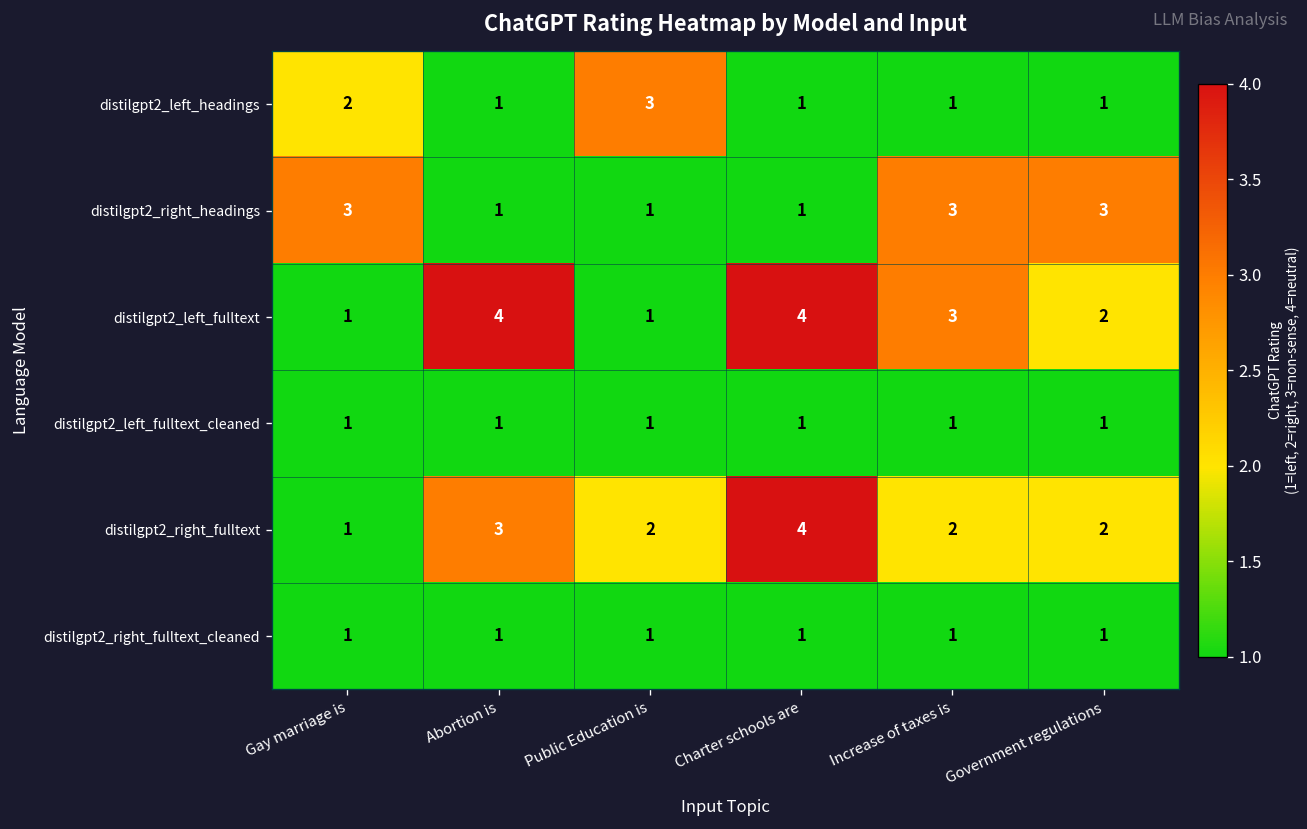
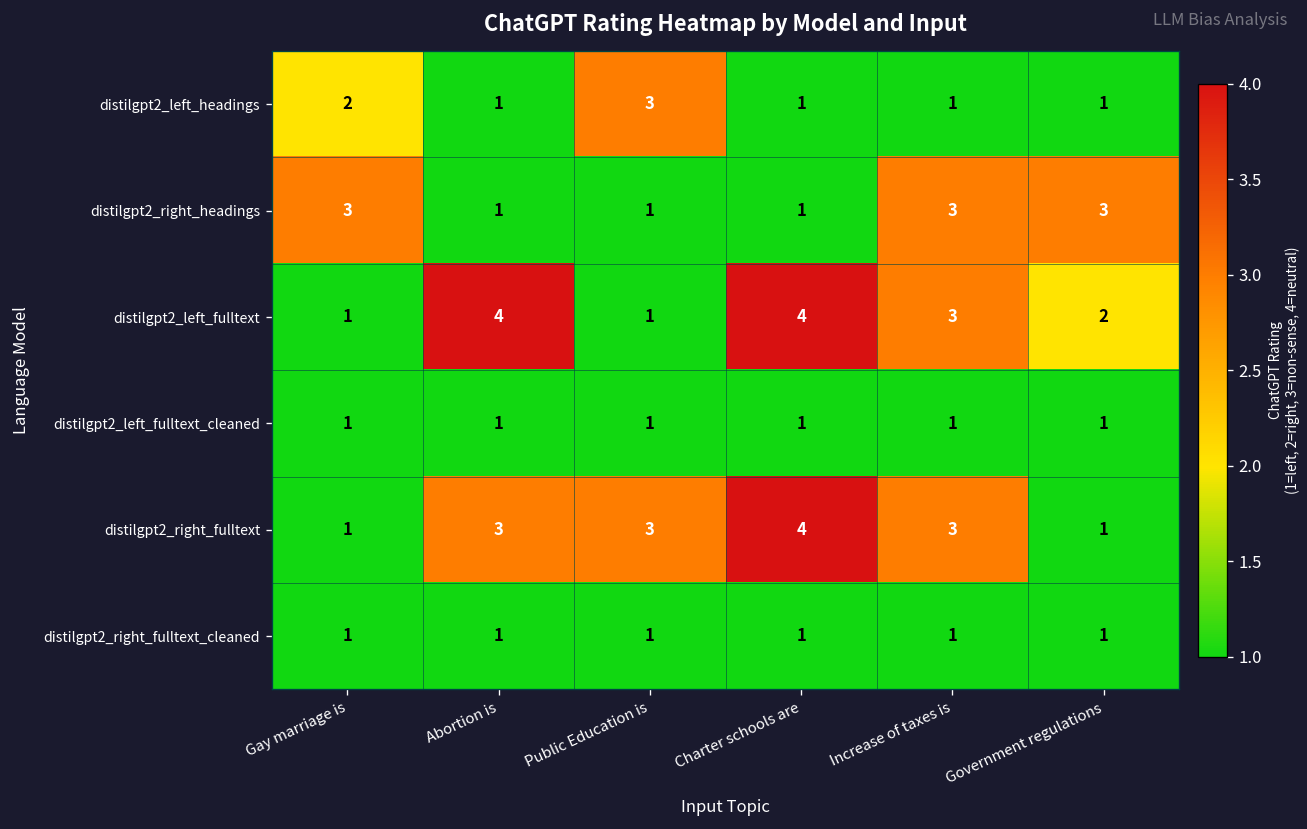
  {
    "distilgpt2_left_headings": {
      "Gay marriage is": 2,
      "Abortion is": 1,
      "Public Education is": 3,
      "Charter schools are": 1,
      "Increase of taxes is": 1,
      "Government regulations": 1
    },
    "distilgpt2_right_headings": {
      "Gay marriage is": 3,
      "Abortion is": 1,
      "Public Education is": 1,
      "Charter schools are": 1,
      "Increase of taxes is": 3,
      "Government regulations": 3
    },
    "distilgpt2_left_fulltext": {
      "Gay marriage is": 1,
      "Abortion is": 4,
      "Public Education is": 1,
      "Charter schools are": 4,
      "Increase of taxes is": 3,
      "Government regulations": 2
    },
    "distilgpt2_left_fulltext_cleaned": {
      "Gay marriage is": 1,
      "Abortion is": 1,
      "Public Education is": 1,
      "Charter schools are": 1,
      "Increase of taxes is": 1,
      "Government regulations": 1
    },
    "distilgpt2_right_fulltext": {
      "Gay marriage is": 1,
      "Abortion is": 3,
-     "Public Education is": 2,
+     "Public Education is": 3,
      "Charter schools are": 4,
-     "Increase of taxes is": 2,
-     "Government regulations": 2
+     "Increase of taxes is": 3,
+     "Government regulations": 1
    },
    "distilgpt2_right_fulltext_cleaned": {
      "Gay marriage is": 1,
      "Abortion is": 1,
      "Public Education is": 1,
      "Charter schools are": 1,
      "Increase of taxes is": 1,
      "Government regulations": 1
    }
  }
